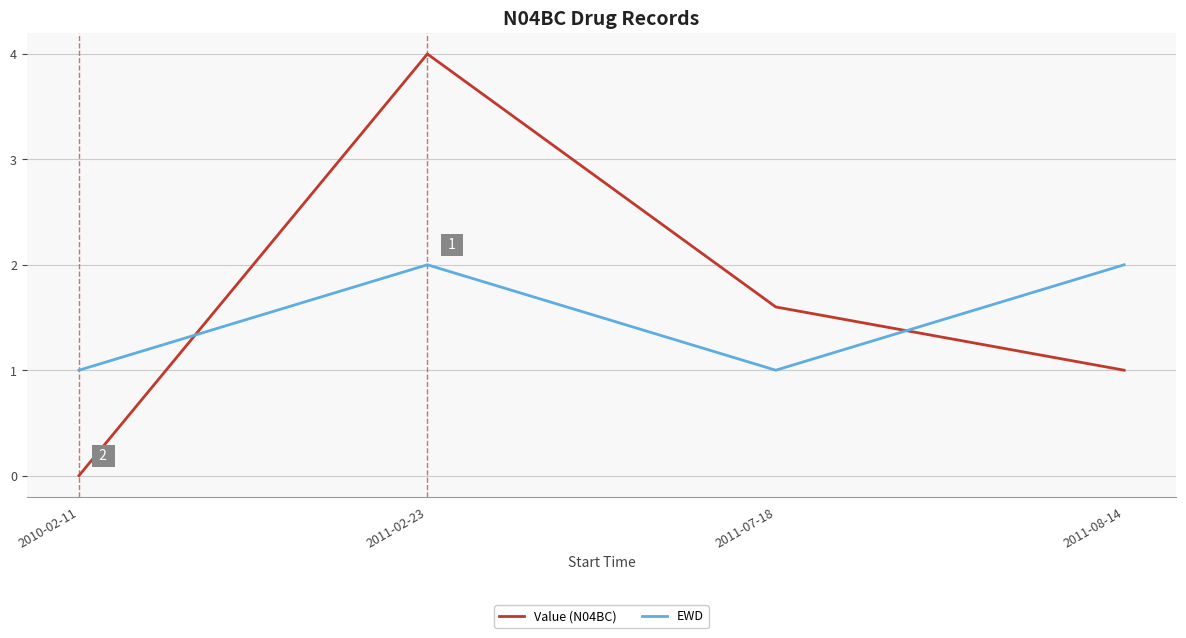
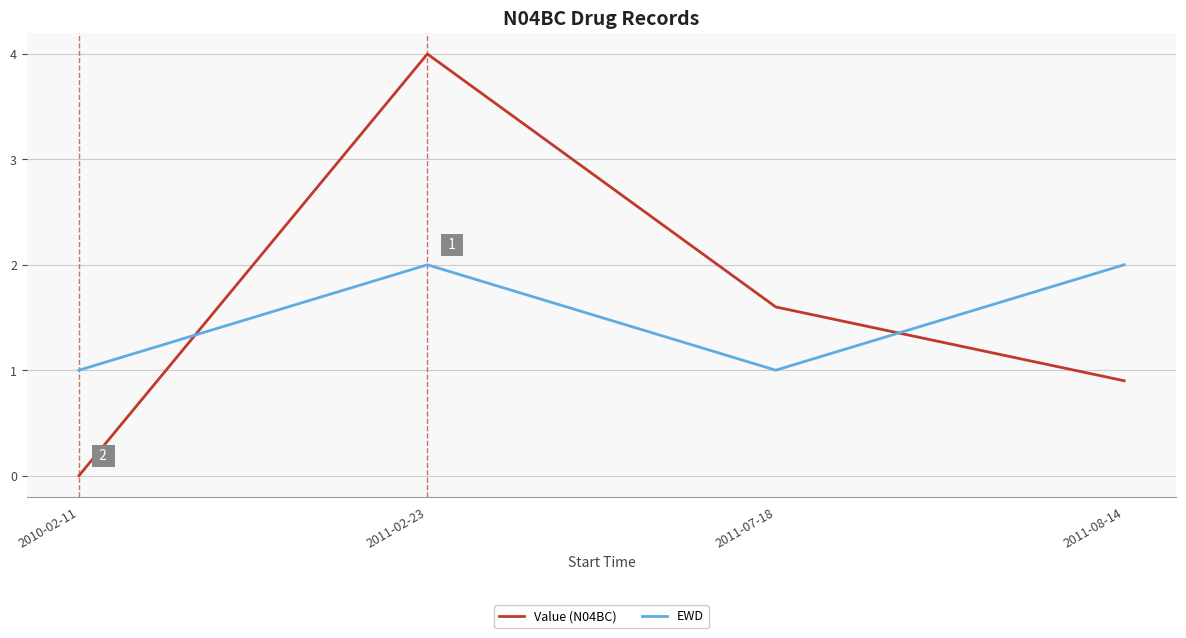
  {
    "Value (N04BC)": {
      "2011-02-23": 4.0,
      "2011-07-18": 1.6,
-     "2011-08-14": 1.0
+     "2011-08-14": 0.9
    },
    "EWD": {
      "2010-02-11": 1.0,
      "2011-07-18": 1.0,
      "2011-08-14": 2.0
    }
  }
